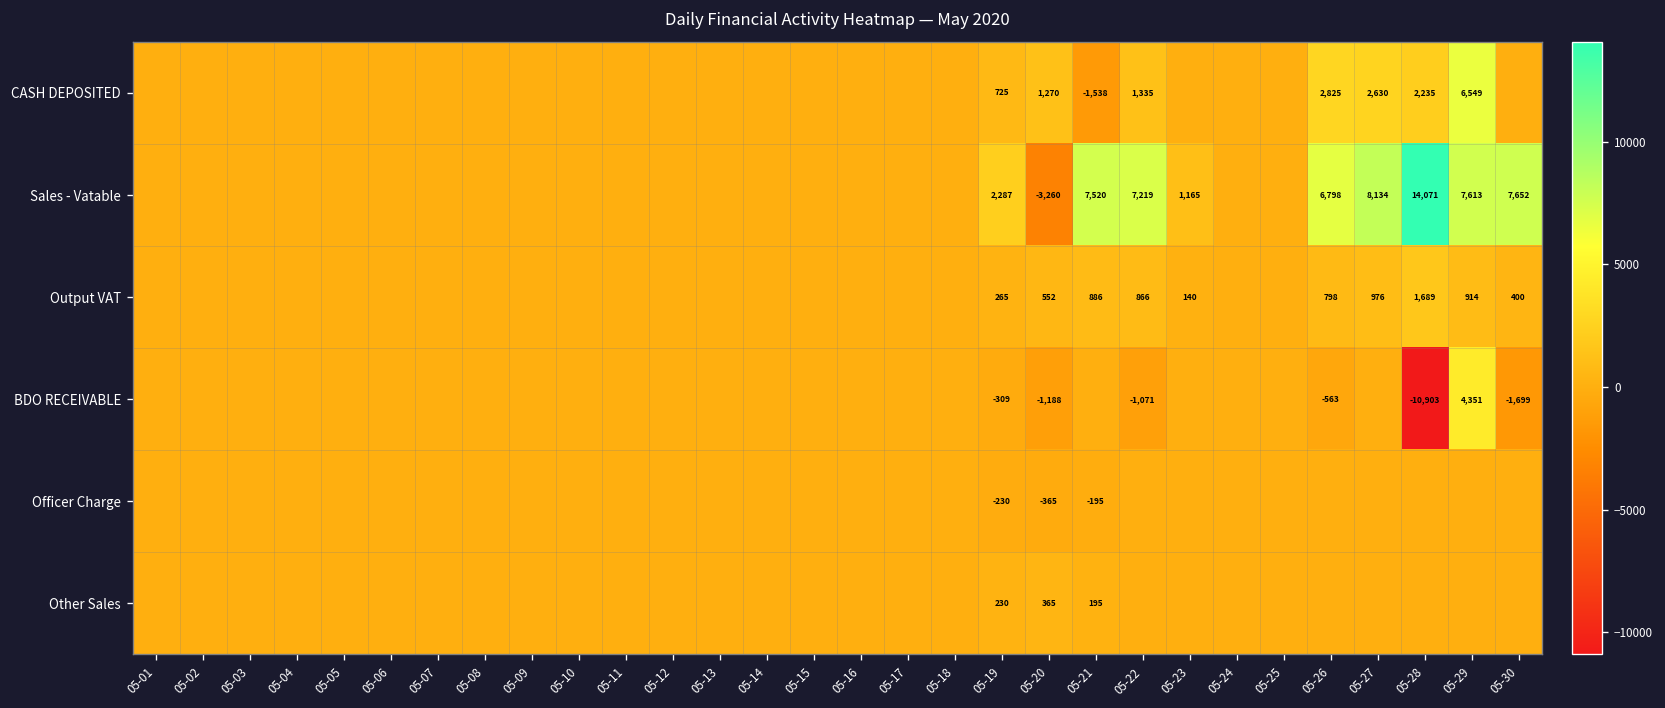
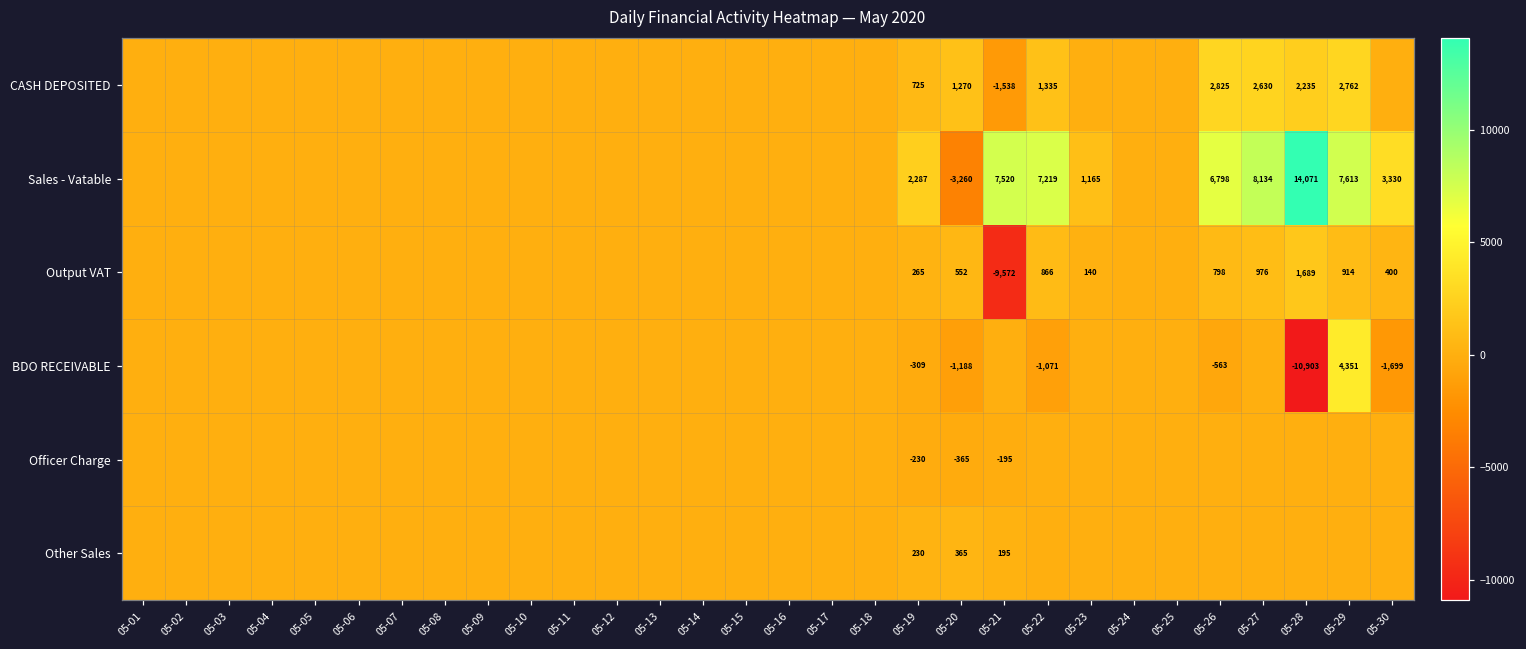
  {
    "CASH DEPOSITED": {
      "05-19": "725",
      "05-20": "1,270",
      "05-21": "-1,538",
      "05-22": "1,335",
      "05-26": "2,825",
      "05-27": "2,630",
      "05-28": "2,235",
-     "05-29": "6,549"
+     "05-29": "2,762"
    },
    "Sales - Vatable": {
      "05-19": "2,287",
      "05-20": "-3,260",
      "05-21": "7,520",
      "05-22": "7,219",
      "05-23": "1,165",
      "05-26": "6,798",
      "05-27": "8,134",
      "05-28": "14,071",
      "05-29": "7,613",
-     "05-30": "7,652"
+     "05-30": "3,330"
    },
    "Output VAT": {
      "05-19": "265",
      "05-20": "552",
-     "05-21": "886",
+     "05-21": "-9,572",
      "05-22": "866",
      "05-23": "140",
      "05-26": "798",
      "05-27": "976",
      "05-28": "1,689",
      "05-29": "914",
      "05-30": "400"
    },
    "BDO RECEIVABLE": {
      "05-19": "-309",
      "05-20": "-1,188",
      "05-22": "-1,071",
      "05-26": "-563",
      "05-28": "-10,903",
      "05-29": "4,351",
      "05-30": "-1,699"
    },
    "Officer Charge": {
      "05-19": "-230",
      "05-20": "-365",
      "05-21": "-195"
    },
    "Other Sales": {
      "05-19": "230",
      "05-20": "365",
      "05-21": "195"
    }
  }
